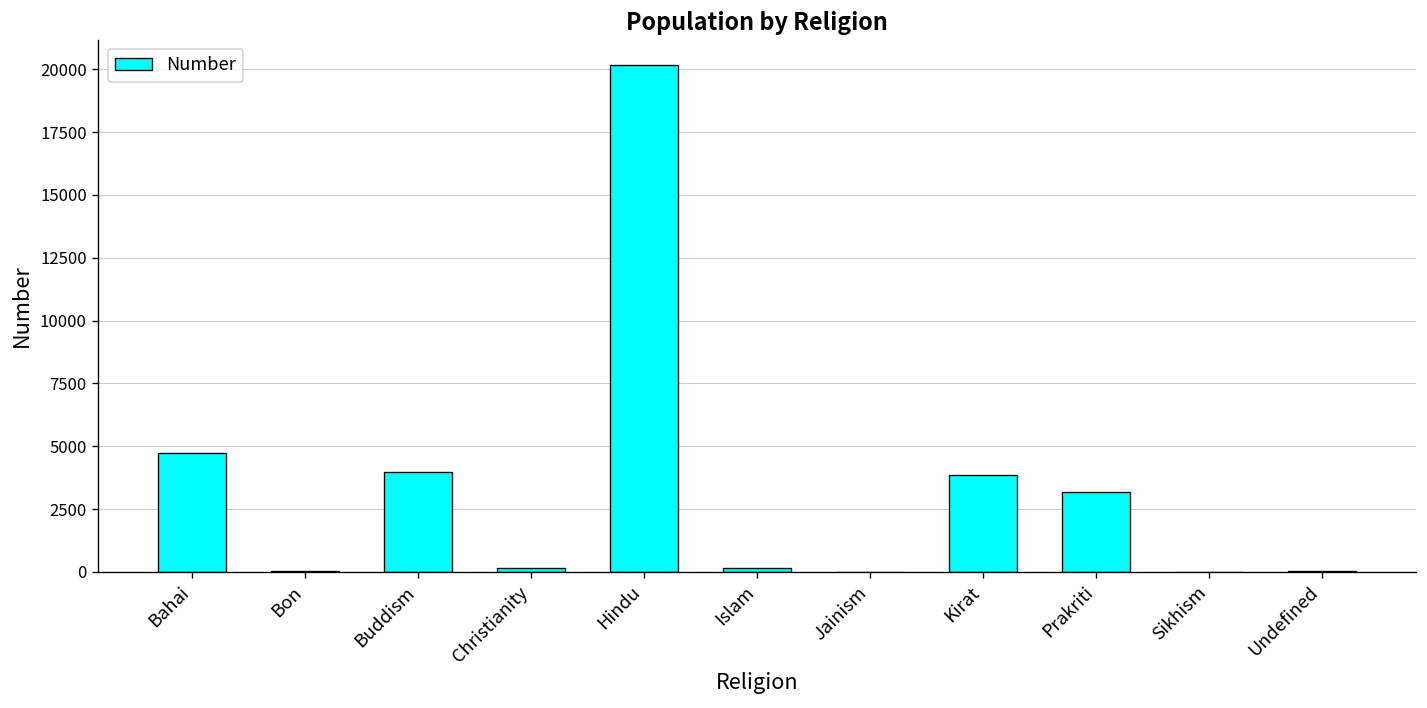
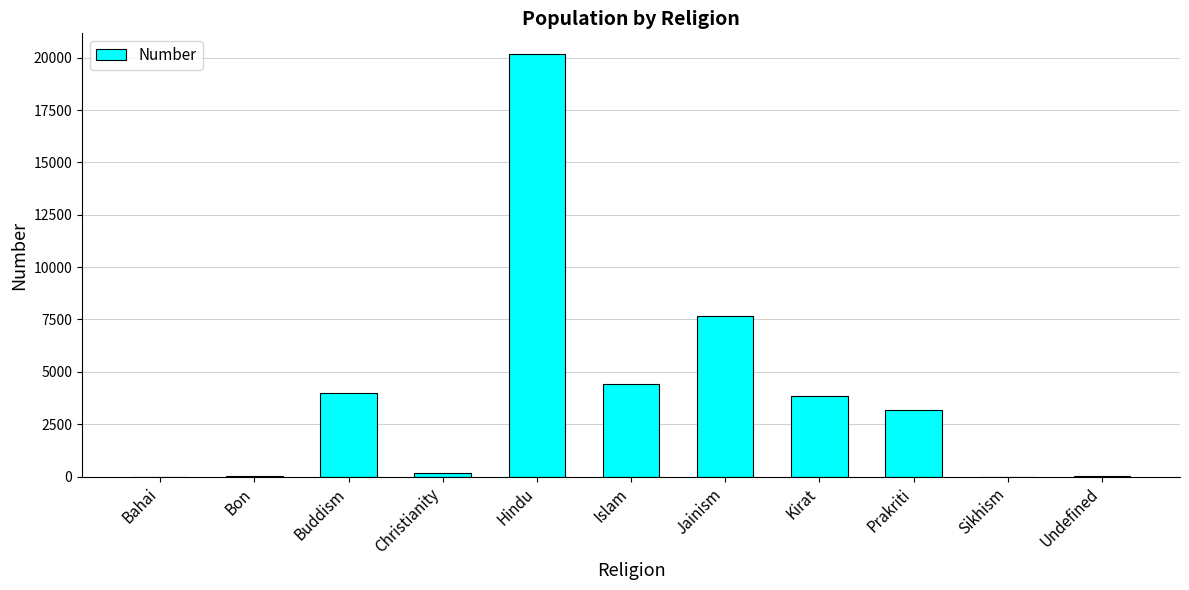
  {
-   "Bahai": 4700,
+   "Bahai": 0,
    "Buddism": 4000,
    "Christianity": 200,
    "Hindu": 20200,
-   "Islam": 100,
-   "Jainism": 0,
+   "Islam": 4400,
+   "Jainism": 7600,
    "Kirat": 3900,
    "Prakriti": 3200,
    "Sikhism": 0
  }
